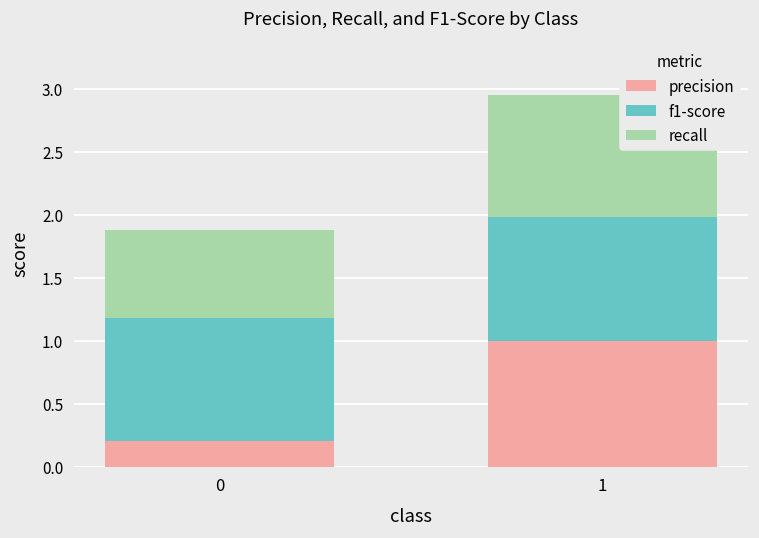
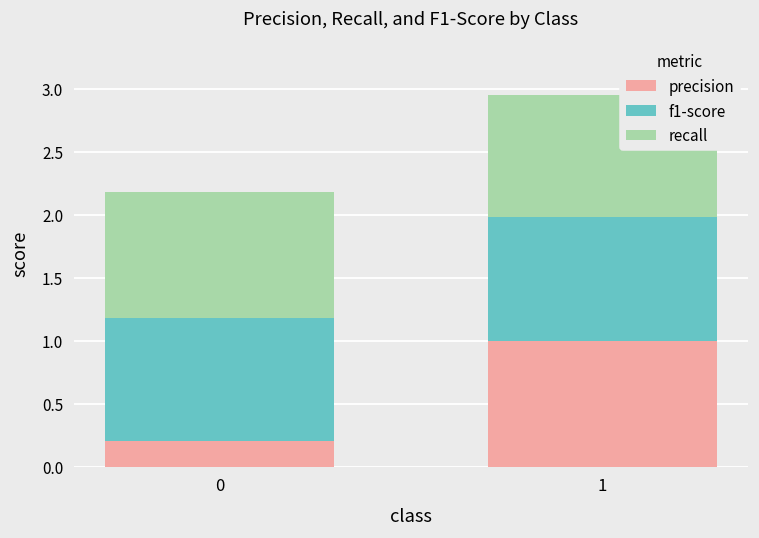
  {
    "precision": {
      "0": 0.2,
      "1": 1.0
    },
    "f1-score": {
      "0": 0.97,
      "1": 1.0
    },
    "recall": {
-     "0": 0.7,
+     "0": 1.0,
      "1": 0.97
    }
  }
